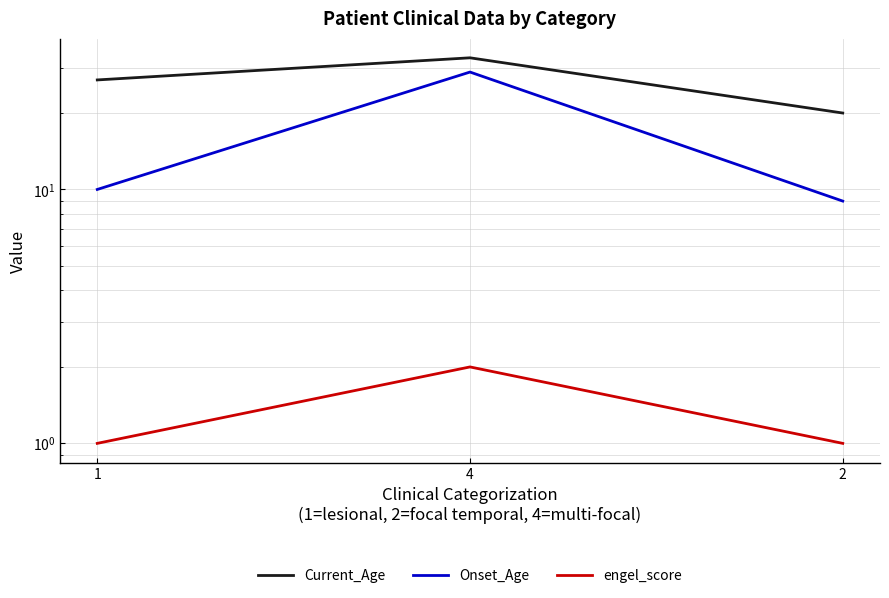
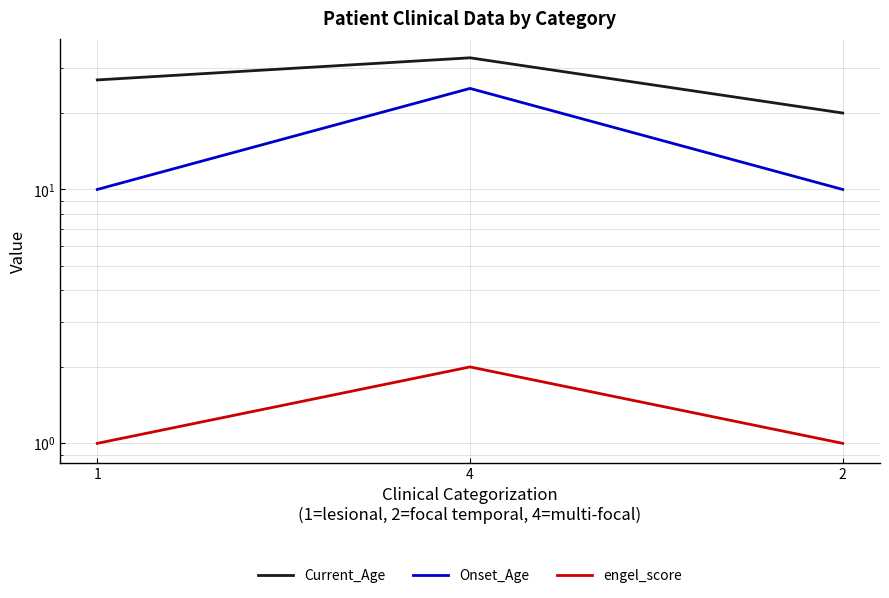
  {
    "Current_Age": {
      "1": 27,
      "4": 33,
      "2": 20
    },
    "Onset_Age": {
      "1": 10,
-     "4": 29,
-     "2": 9
+     "4": 25,
+     "2": 10
    },
    "engel_score": {
      "1": 1,
      "4": 2,
      "2": 1
    }
  }
